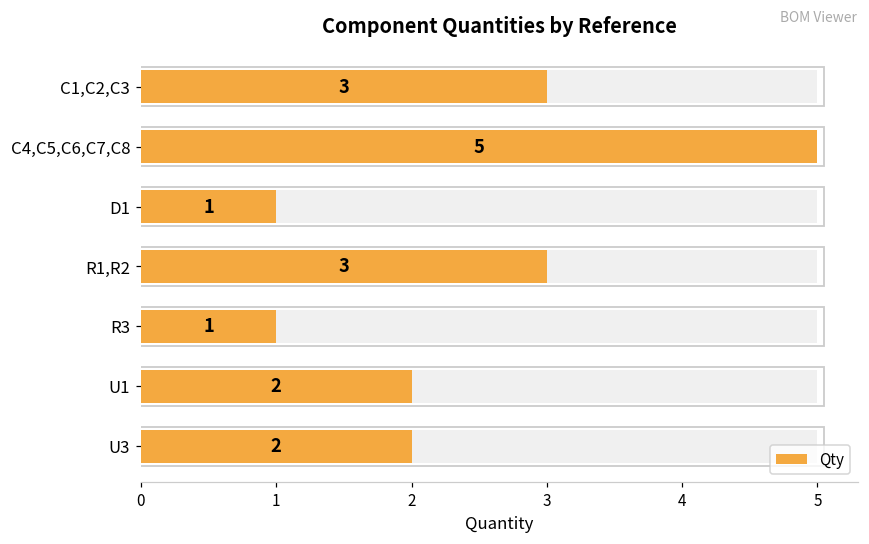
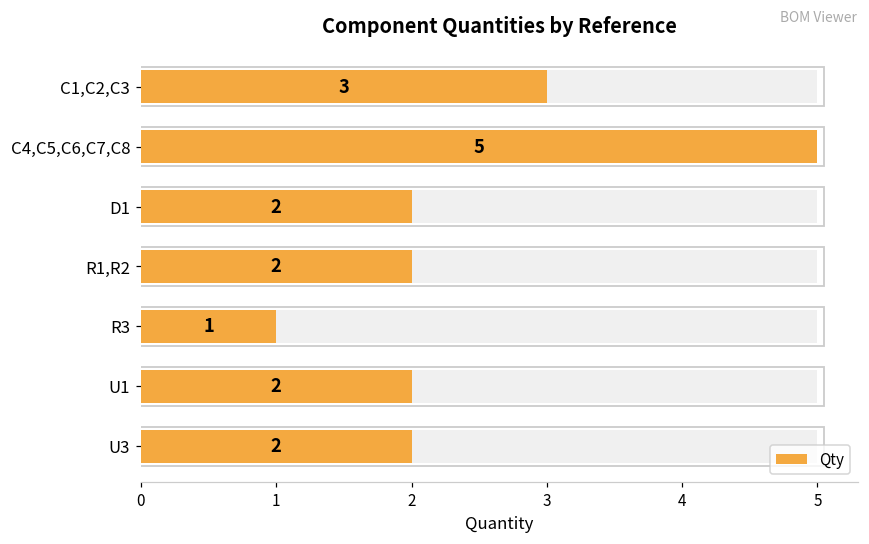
  {
    "Qty": {
      "C4,C5,C6,C7,C8": 5,
-     "D1": 1,
-     "R1,R2": 3
+     "D1": 2,
+     "R1,R2": 2
    }
  }
